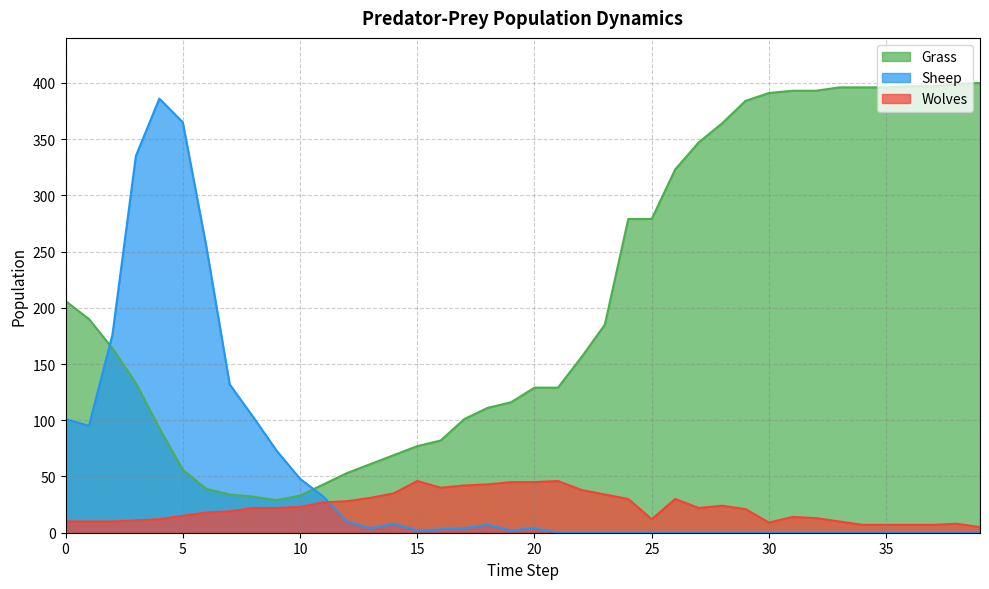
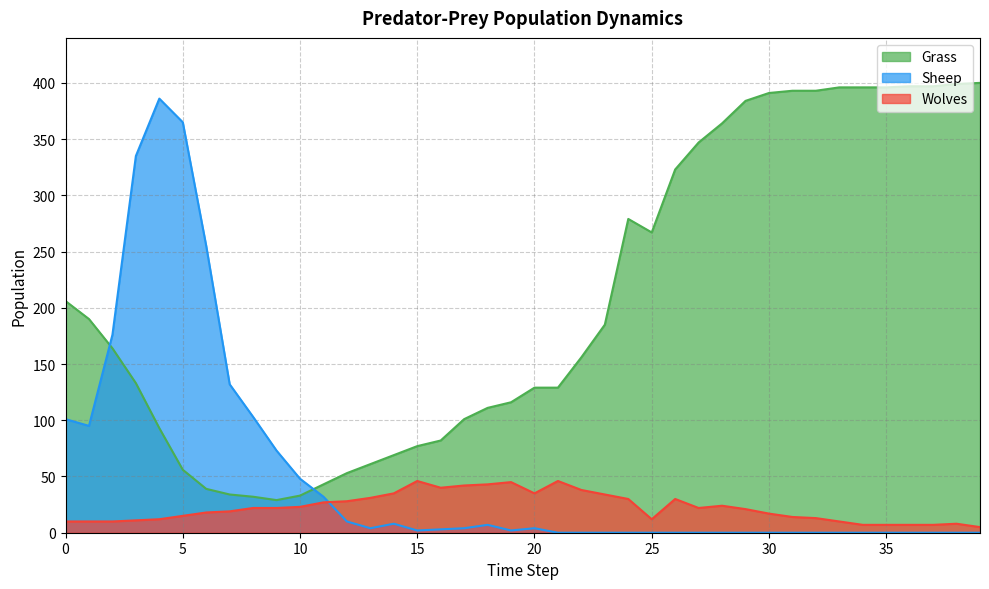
  {
    "Grass": {
      "0": 206,
      "5": 56,
      "10": 33,
      "15": 77,
      "20": 129,
-     "25": 279,
+     "25": 267,
      "30": 391
    },
    "Sheep": {
      "0": 101,
      "5": 365,
      "10": 48,
      "15": 2,
      "20": 4,
      "25": 0,
      "30": 0,
      "35": 0
    },
    "Wolves": {
      "0": 10,
      "5": 15,
      "10": 23,
      "15": 46,
-     "20": 45,
+     "20": 35,
      "25": 12,
-     "30": 9,
+     "30": 17,
      "35": 7
    }
  }
